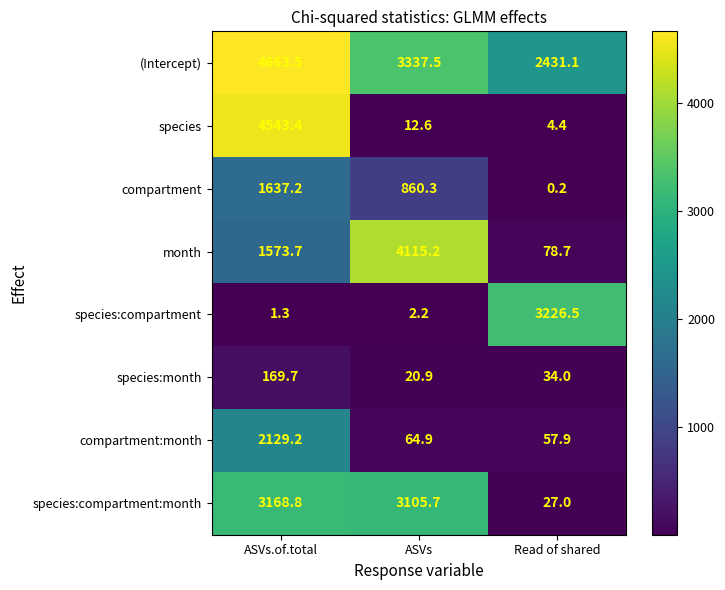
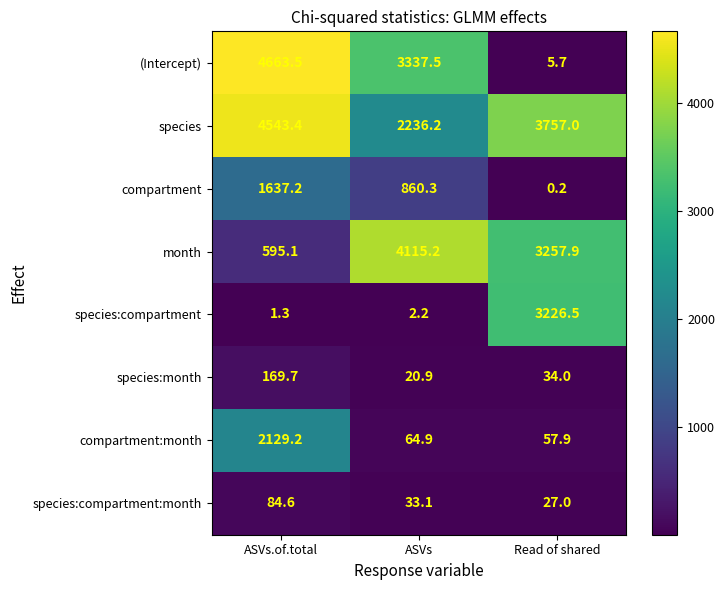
  {
    "(Intercept)": {
      "ASVs": 3337.5,
-     "Read of shared": 2431.1
+     "Read of shared": 5.7
    },
    "species": {
-     "ASVs": 12.6,
-     "Read of shared": 4.4
+     "ASVs": 2236.2,
+     "Read of shared": 3757.0
    },
    "compartment": {
      "ASVs.of.total": 1637.2,
      "ASVs": 860.3,
      "Read of shared": 0.2
    },
    "month": {
-     "ASVs.of.total": 1573.7,
+     "ASVs.of.total": 595.1,
      "ASVs": 4115.2,
-     "Read of shared": 78.7
+     "Read of shared": 3257.9
    },
    "species:compartment": {
      "ASVs.of.total": 1.3,
      "ASVs": 2.2,
      "Read of shared": 3226.5
    },
    "species:month": {
      "ASVs.of.total": 169.7,
      "ASVs": 20.9,
      "Read of shared": 34.0
    },
    "compartment:month": {
      "ASVs.of.total": 2129.2,
      "ASVs": 64.9,
      "Read of shared": 57.9
    },
    "species:compartment:month": {
-     "ASVs.of.total": 3168.8,
-     "ASVs": 3105.7,
+     "ASVs.of.total": 84.6,
+     "ASVs": 33.1,
      "Read of shared": 27.0
    }
  }
